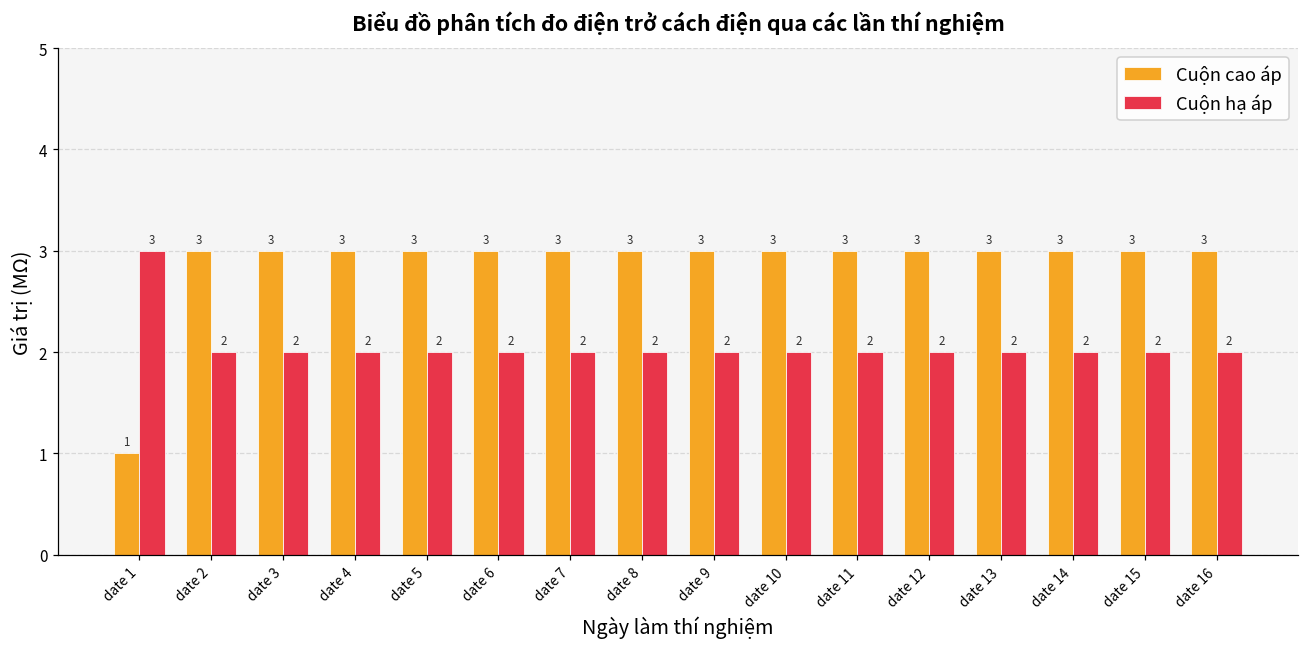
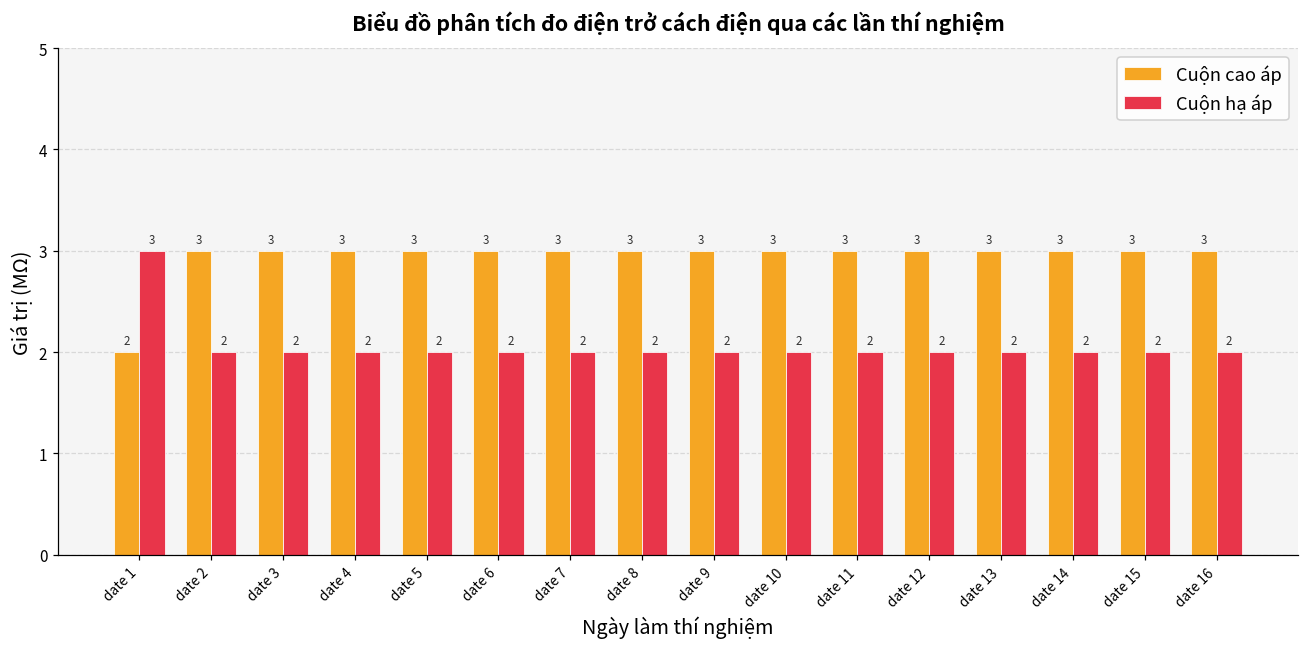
  {
    "Cuộn cao áp": {
-     "date 1": 1,
+     "date 1": 2,
      "date 2": 3,
      "date 3": 3,
      "date 4": 3,
      "date 5": 3,
      "date 6": 3,
      "date 7": 3,
      "date 8": 3,
      "date 9": 3,
      "date 10": 3,
      "date 11": 3,
      "date 12": 3,
      "date 13": 3,
      "date 14": 3,
      "date 15": 3,
      "date 16": 3
    },
    "Cuộn hạ áp": {
      "date 1": 3,
      "date 2": 2,
      "date 3": 2,
      "date 4": 2,
      "date 5": 2,
      "date 6": 2,
      "date 7": 2,
      "date 8": 2,
      "date 9": 2,
      "date 10": 2,
      "date 11": 2,
      "date 12": 2,
      "date 13": 2,
      "date 14": 2,
      "date 15": 2,
      "date 16": 2
    }
  }
